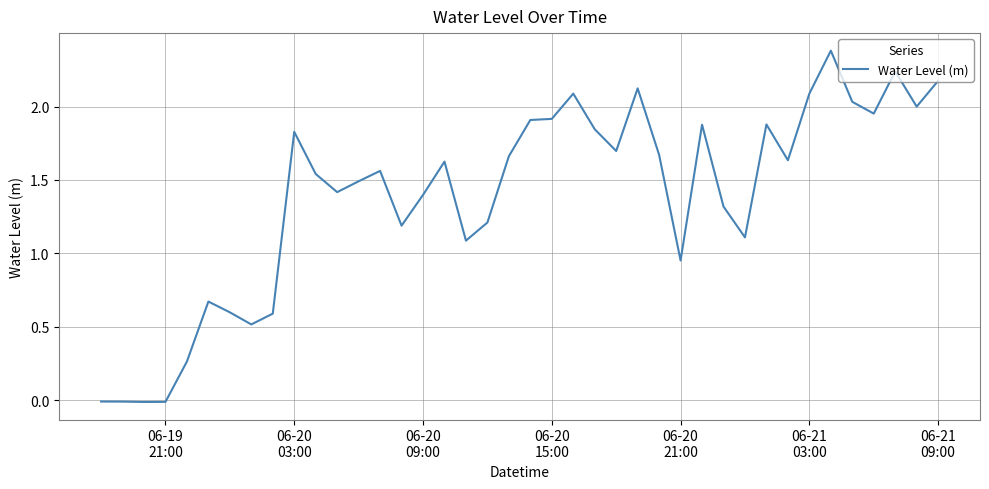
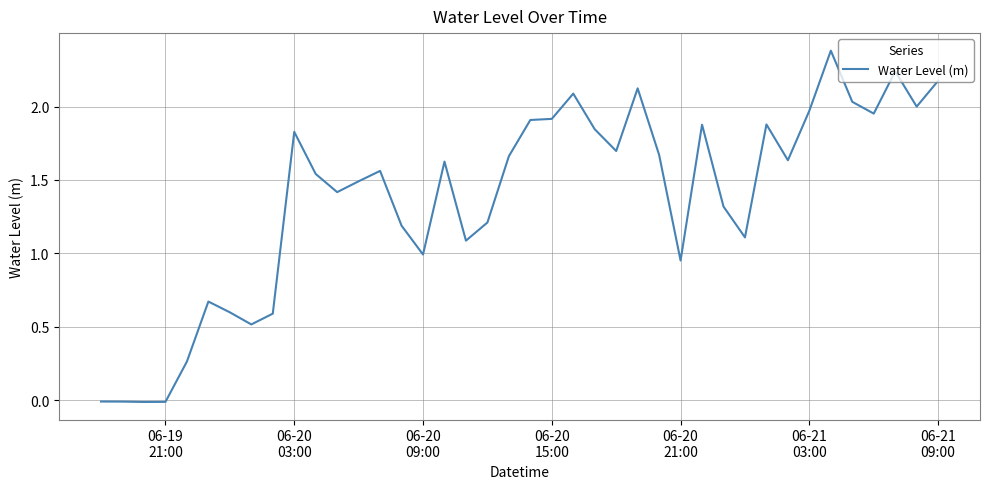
  {
    "06-19 21:00": -0.01,
    "06-20 03:00": 1.83,
-   "06-20 09:00": 1.40,
+   "06-20 09:00": 0.99,
    "06-20 15:00": 1.92,
    "06-20 21:00": 0.95,
-   "06-21 03:00": 2.09
+   "06-21 03:00": 1.97
  }
